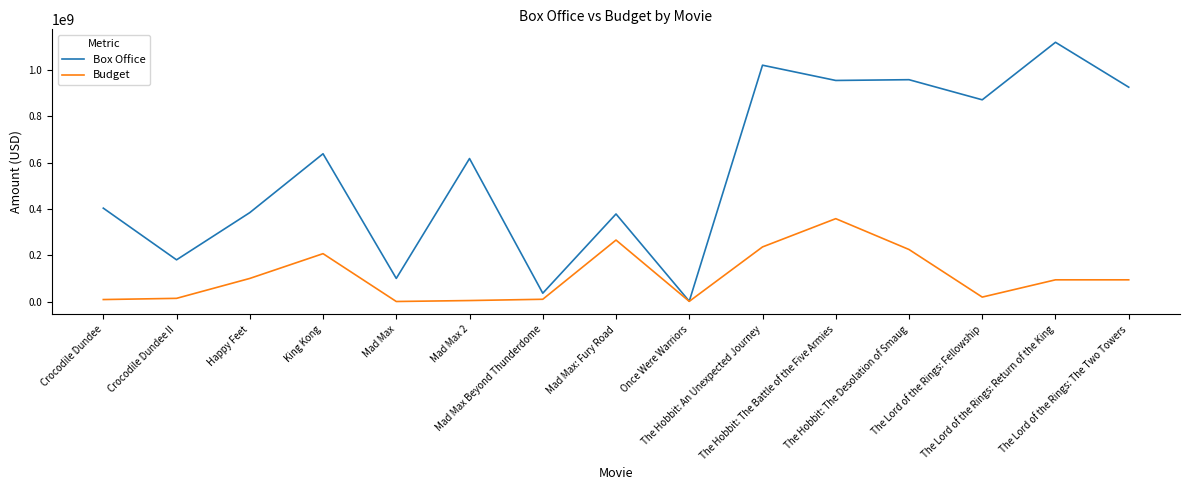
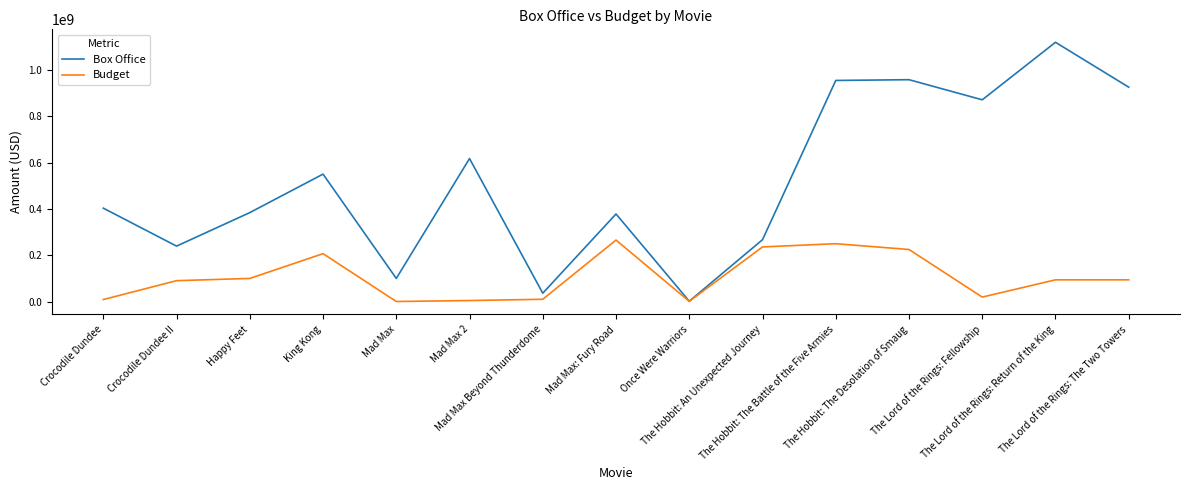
  {
    "Box Office": {
      "Crocodile Dundee": 400000000,
-     "Crocodile Dundee II": 180000000,
+     "Crocodile Dundee II": 240000000,
      "Happy Feet": 380000000,
-     "King Kong": 640000000,
+     "King Kong": 550000000,
      "Mad Max": 100000000,
      "Mad Max 2": 620000000,
      "Mad Max Beyond Thunderdome": 40000000,
      "Mad Max: Fury Road": 380000000,
-     "The Hobbit: An Unexpected Journey": 1020000000,
+     "The Hobbit: An Unexpected Journey": 270000000,
      "The Hobbit: The Battle of the Five Armies": 960000000,
      "The Hobbit: The Desolation of Smaug": 960000000,
      "The Lord of the Rings: Fellowship": 870000000,
      "The Lord of the Rings: Return of the King": 1120000000,
      "The Lord of the Rings: The Two Towers": 930000000
    },
    "Budget": {
      "Crocodile Dundee": 10000000,
-     "Crocodile Dundee II": 10000000,
+     "Crocodile Dundee II": 90000000,
      "Happy Feet": 100000000,
      "King Kong": 210000000,
      "Mad Max": 0,
      "Mad Max 2": 0,
      "Mad Max Beyond Thunderdome": 10000000,
      "Mad Max: Fury Road": 270000000,
      "The Hobbit: An Unexpected Journey": 240000000,
-     "The Hobbit: The Battle of the Five Armies": 360000000,
+     "The Hobbit: The Battle of the Five Armies": 250000000,
      "The Hobbit: The Desolation of Smaug": 230000000,
      "The Lord of the Rings: Fellowship": 20000000,
      "The Lord of the Rings: Return of the King": 90000000,
      "The Lord of the Rings: The Two Towers": 90000000
    }
  }
